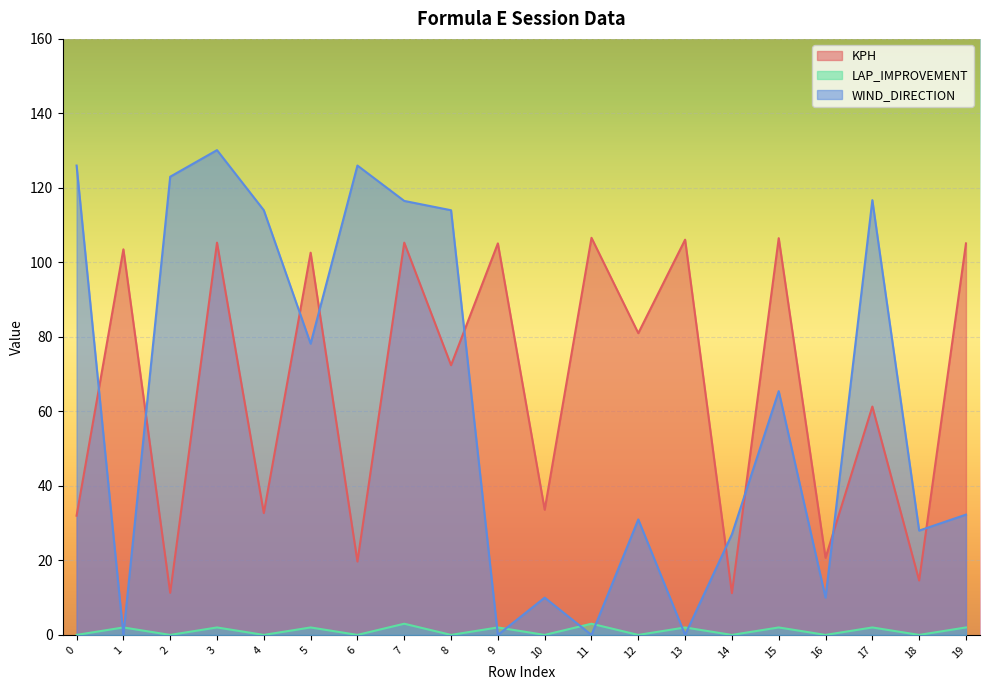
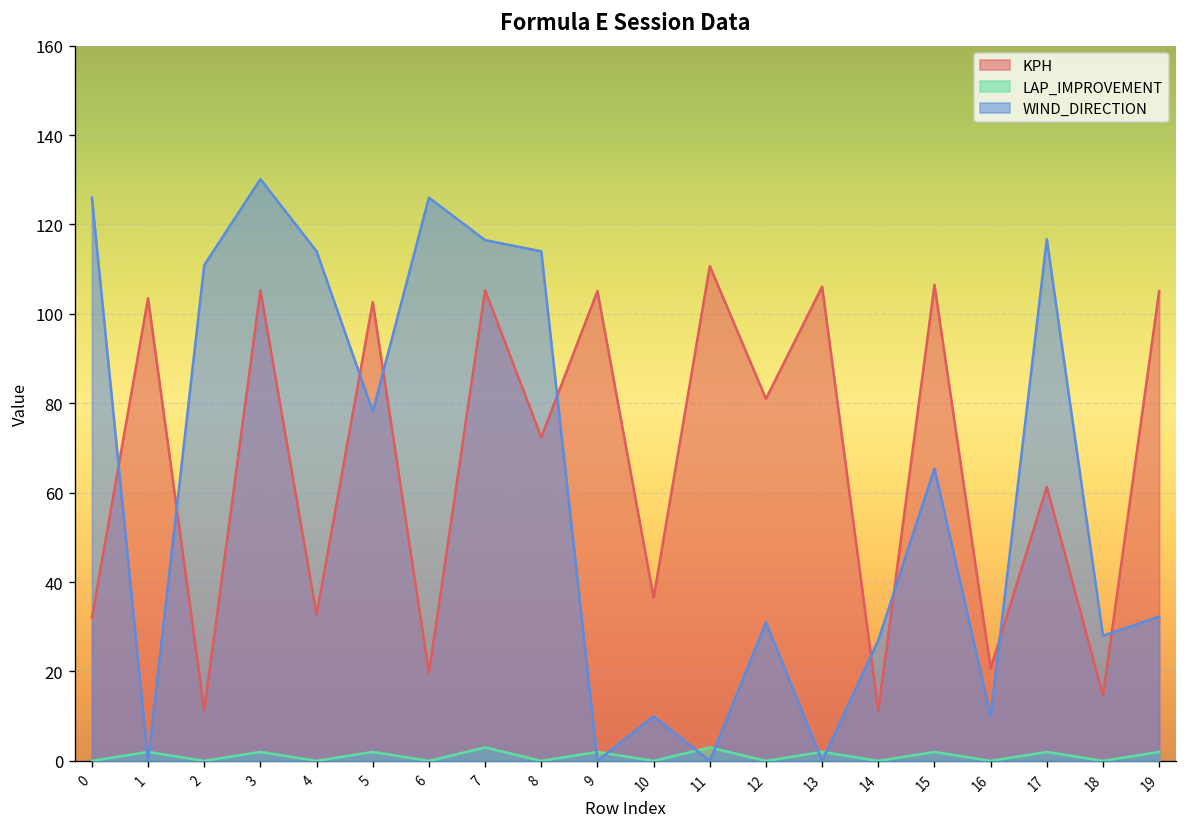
  {
    "KPH": {
      "0": 32,
      "1": 104,
      "2": 11,
      "3": 105,
      "4": 33,
      "5": 103,
      "6": 20,
      "7": 105,
      "8": 72,
      "9": 105,
-     "10": 34,
-     "11": 107,
+     "10": 37,
+     "11": 111,
      "12": 81,
      "13": 106,
      "14": 11,
      "15": 107,
      "16": 21,
      "17": 61,
      "18": 15,
      "19": 105
    },
    "LAP_IMPROVEMENT": {
      "0": 0,
      "1": 2,
      "2": 0,
      "3": 2,
      "4": 0,
      "5": 2,
      "6": 0,
      "7": 3,
      "8": 0,
      "9": 2,
      "10": 0,
      "11": 3,
      "12": 0,
      "13": 2,
      "14": 0,
      "15": 2,
      "16": 0,
      "17": 2,
      "18": 0,
      "19": 2
    },
    "WIND_DIRECTION": {
      "0": 126,
      "1": 0,
-     "2": 123,
+     "2": 111,
      "3": 130,
      "4": 114,
      "5": 78,
      "6": 126,
      "7": 117,
      "8": 114,
      "9": 0,
      "10": 10,
      "11": 0,
      "12": 31,
      "13": 0,
      "14": 27,
      "15": 65,
      "16": 10,
      "17": 117,
      "18": 28,
      "19": 32
    }
  }
